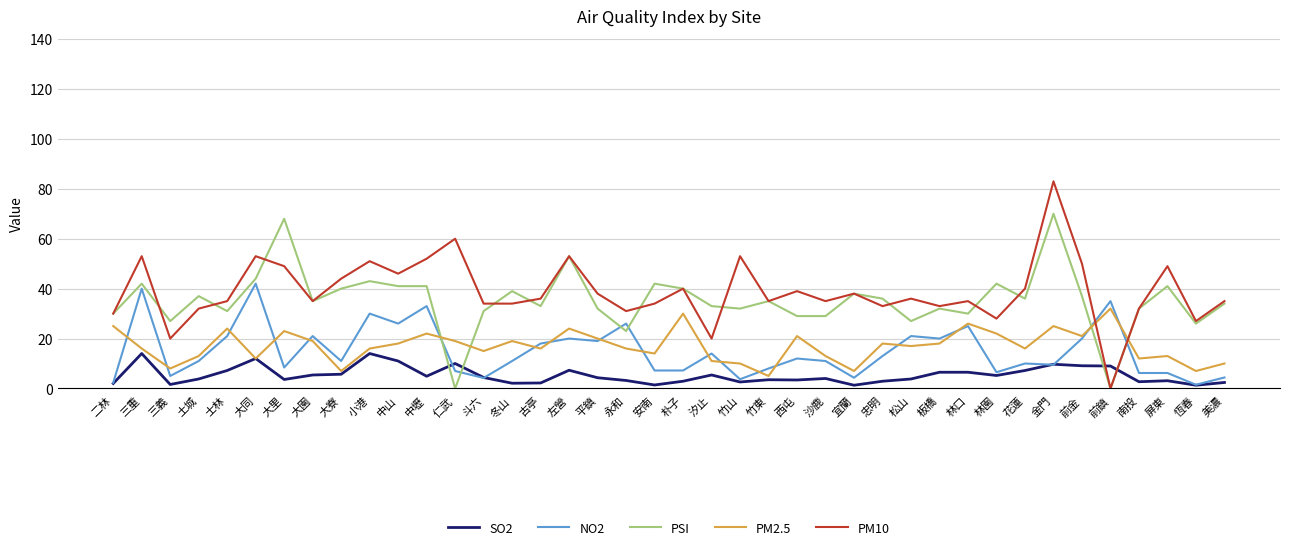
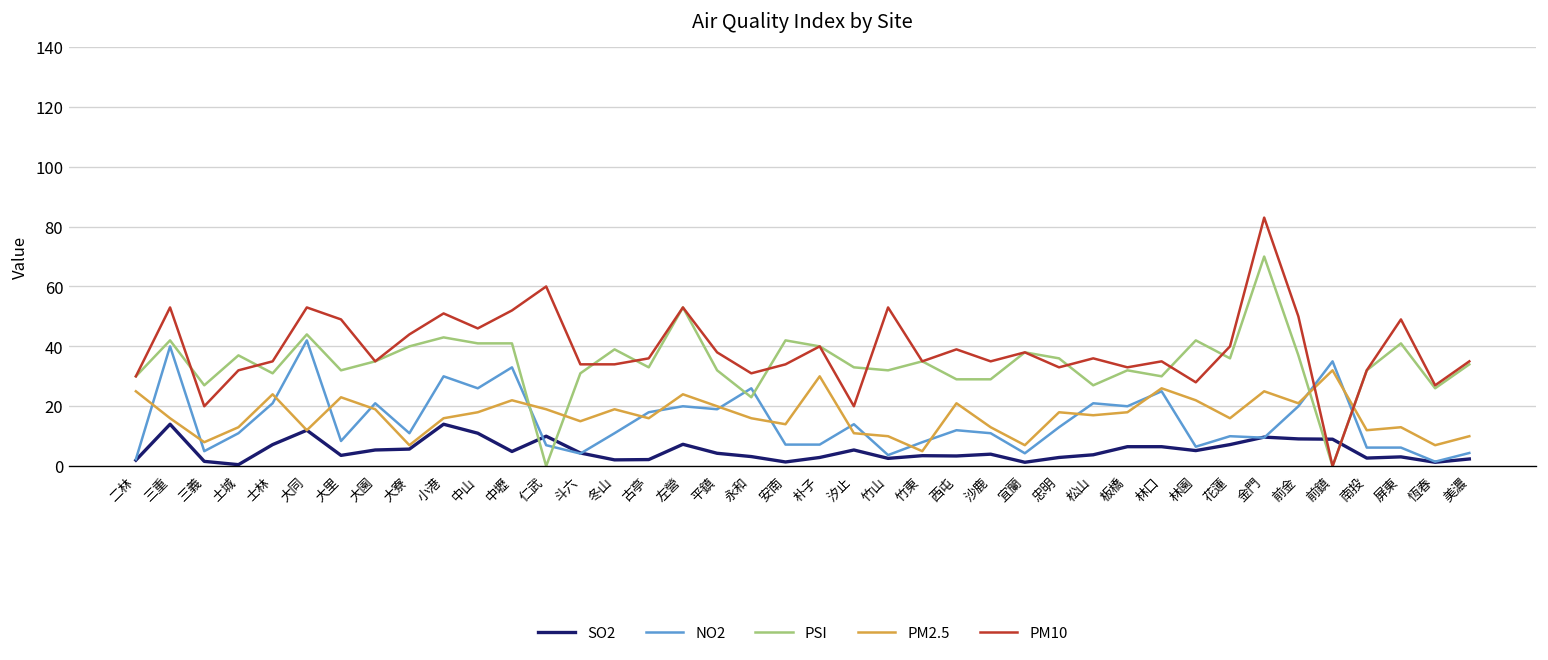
  {
    "SO2": {
      "三重": 14,
      "三義": 2,
-     "土城": 4,
+     "土城": 1,
      "士林": 7,
      "大里": 4,
      "大園": 5,
      "大寮": 6,
      "小港": 14,
      "中山": 11,
      "中壢": 5,
      "仁武": 10,
      "冬山": 2,
      "古亭": 2,
      "左營": 7,
      "平鎮": 4,
      "永和": 3,
      "安南": 1,
      "朴子": 3,
      "汐止": 5,
      "竹山": 3,
      "竹東": 4,
      "西屯": 3,
      "沙鹿": 4,
      "宜蘭": 1,
      "忠明": 3,
      "松山": 4,
      "板橋": 7,
      "林口": 7,
      "林園": 5,
      "花蓮": 7,
      "前金": 9,
      "前鎮": 9,
      "南投": 3,
      "屏東": 3,
      "美濃": 2
    },
    "NO2": {
      "三重": 40,
      "三義": 5,
      "土城": 11,
      "士林": 21,
      "大同": 42,
      "大里": 8,
      "大園": 21,
      "大寮": 11,
      "小港": 30,
      "中山": 26,
      "中壢": 33,
      "仁武": 7,
      "冬山": 11,
      "古亭": 18,
      "左營": 20,
      "永和": 26,
      "安南": 7,
      "朴子": 7,
      "汐止": 14,
      "竹山": 4,
      "竹東": 8,
      "西屯": 12,
      "沙鹿": 11,
      "宜蘭": 4,
      "忠明": 13,
      "松山": 21,
      "板橋": 20,
      "林園": 7,
      "花蓮": 10,
      "前鎮": 35,
      "南投": 6,
      "屏東": 6,
      "美濃": 4
    },
    "PSI": {
      "三重": 42,
      "三義": 27,
      "土城": 37,
      "士林": 31,
      "大同": 44,
-     "大里": 68,
+     "大里": 32,
      "大寮": 40,
      "小港": 43,
      "中山": 41,
      "中壢": 41,
      "仁武": 0,
      "斗六": 31,
      "冬山": 39,
      "古亭": 33,
      "平鎮": 32,
      "永和": 23,
      "安南": 42,
      "汐止": 33,
      "竹山": 32,
      "西屯": 29,
      "沙鹿": 29,
      "忠明": 36,
      "松山": 27,
      "林口": 30,
      "林園": 42,
      "花蓮": 36,
      "金門": 70,
      "前金": 37,
      "屏東": 41
    },
    "PM2.5": {
      "二林": 25,
      "三重": 16,
      "三義": 8,
      "土城": 13,
      "士林": 24,
      "大里": 23,
      "大園": 19,
      "大寮": 7,
      "小港": 16,
      "中山": 18,
      "中壢": 22,
      "仁武": 19,
      "斗六": 15,
      "冬山": 19,
      "古亭": 16,
      "左營": 24,
      "永和": 16,
      "安南": 14,
      "朴子": 30,
      "汐止": 11,
      "竹山": 10,
      "竹東": 5,
      "西屯": 21,
      "沙鹿": 13,
      "宜蘭": 7,
      "忠明": 18,
      "松山": 17,
      "板橋": 18,
      "林園": 22,
      "花蓮": 16,
      "金門": 25,
      "前鎮": 32,
      "南投": 12,
      "屏東": 13,
      "恆春": 7,
      "美濃": 10
    },
    "PM10": {
      "三重": 53,
      "三義": 20,
      "土城": 32,
      "士林": 35,
      "大同": 53,
      "大里": 49,
      "大寮": 44,
      "小港": 51,
      "中山": 46,
      "中壢": 52,
      "仁武": 60,
      "斗六": 34,
      "冬山": 34,
      "古亭": 36,
      "平鎮": 38,
      "永和": 31,
      "安南": 34,
      "汐止": 20,
      "竹山": 53,
      "西屯": 39,
      "沙鹿": 35,
      "忠明": 33,
      "松山": 36,
      "林口": 35,
      "林園": 28,
      "花蓮": 40,
      "金門": 83,
      "前金": 50,
      "屏東": 49
    }
  }
